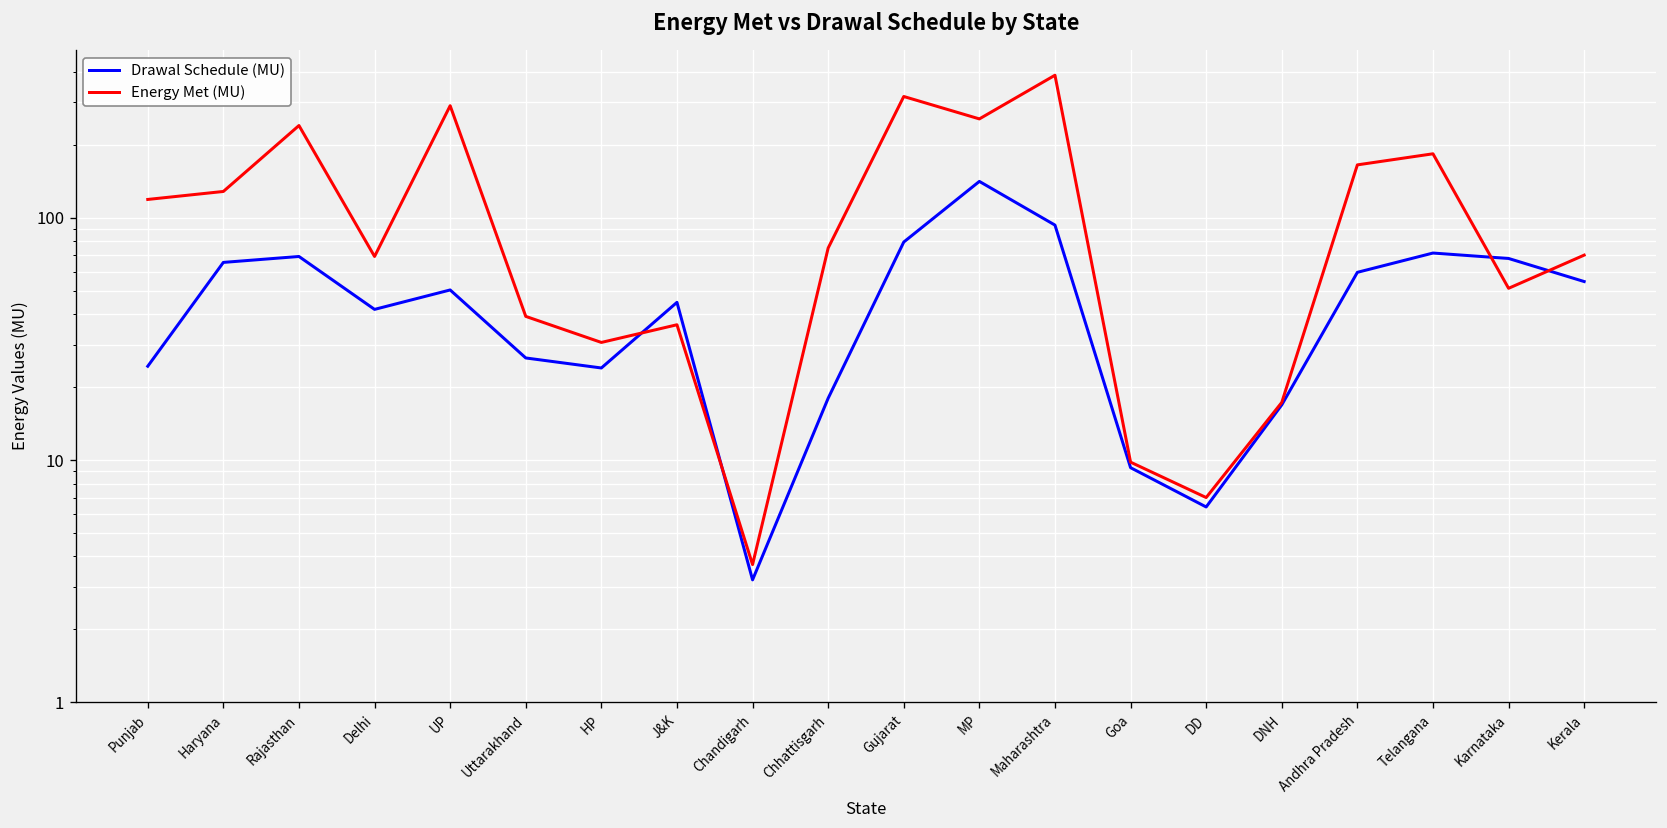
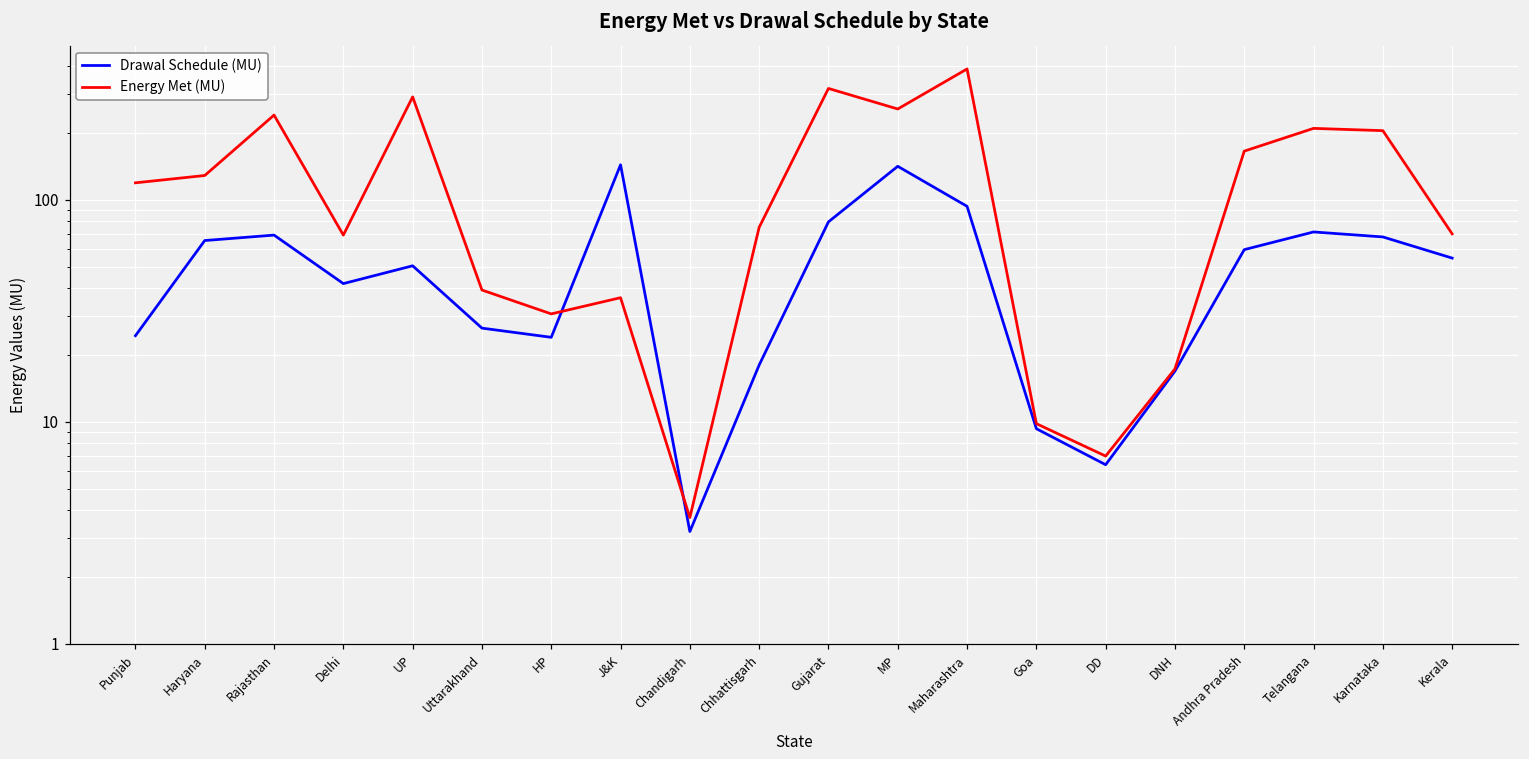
  {
    "Drawal Schedule (MU)": {
      "Punjab": 24,
      "Haryana": 66,
      "Rajasthan": 69,
      "Delhi": 42,
      "UP": 50,
      "Uttarakhand": 26,
      "HP": 24,
-     "J&K": 45,
+     "J&K": 140,
      "Chandigarh": 3.2,
      "Chhattisgarh": 18,
      "Gujarat": 80,
      "MP": 140,
      "Maharashtra": 90,
      "Goa": 9,
      "DD": 6.4,
      "Andhra Pradesh": 60,
      "Telangana": 72,
      "Karnataka": 68,
      "Kerala": 55
    },
    "Energy Met (MU)": {
      "Punjab": 120,
      "Haryana": 130,
      "Rajasthan": 240,
      "Delhi": 69,
      "UP": 290,
      "Uttarakhand": 39,
      "HP": 31,
      "J&K": 36,
      "Chandigarh": 3.7,
      "Chhattisgarh": 75,
      "Gujarat": 320,
      "MP": 260,
      "Maharashtra": 390,
      "Goa": 10,
      "DD": 7,
      "Andhra Pradesh": 170,
-     "Telangana": 180,
-     "Karnataka": 51,
+     "Telangana": 210,
+     "Karnataka": 200,
      "Kerala": 70
    }
  }
